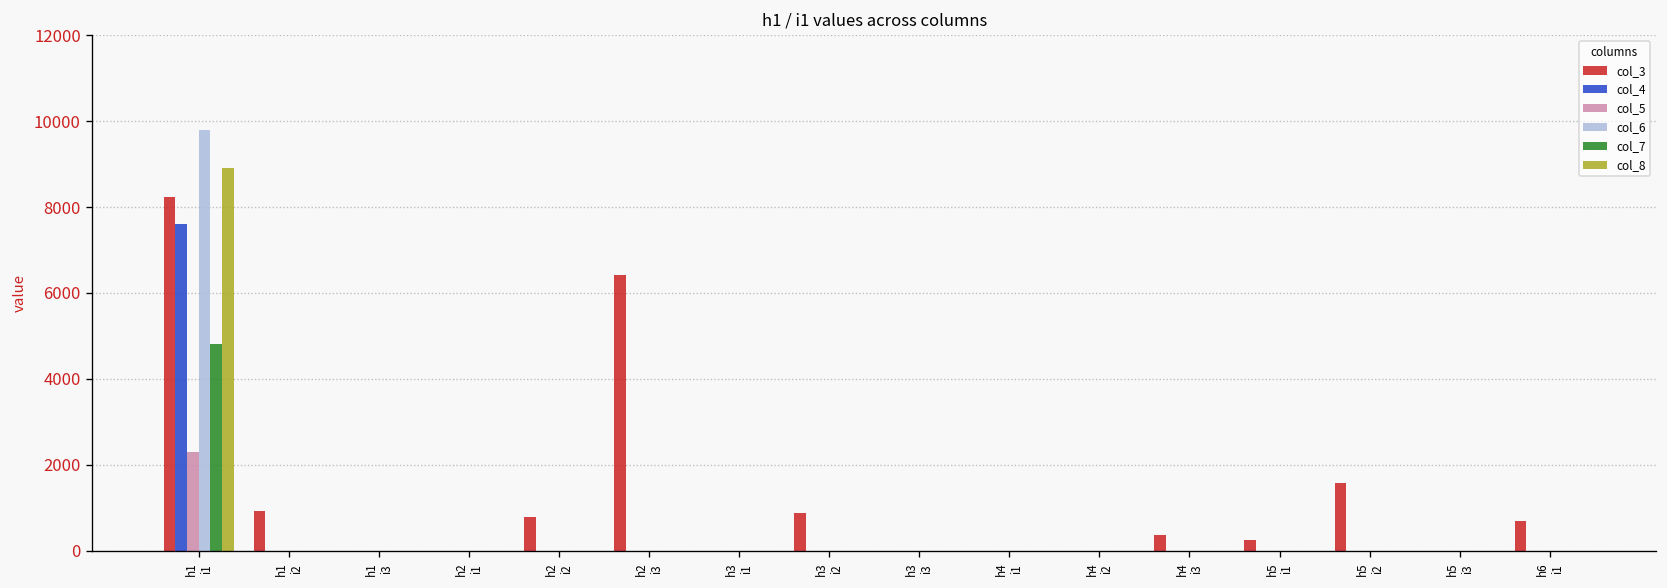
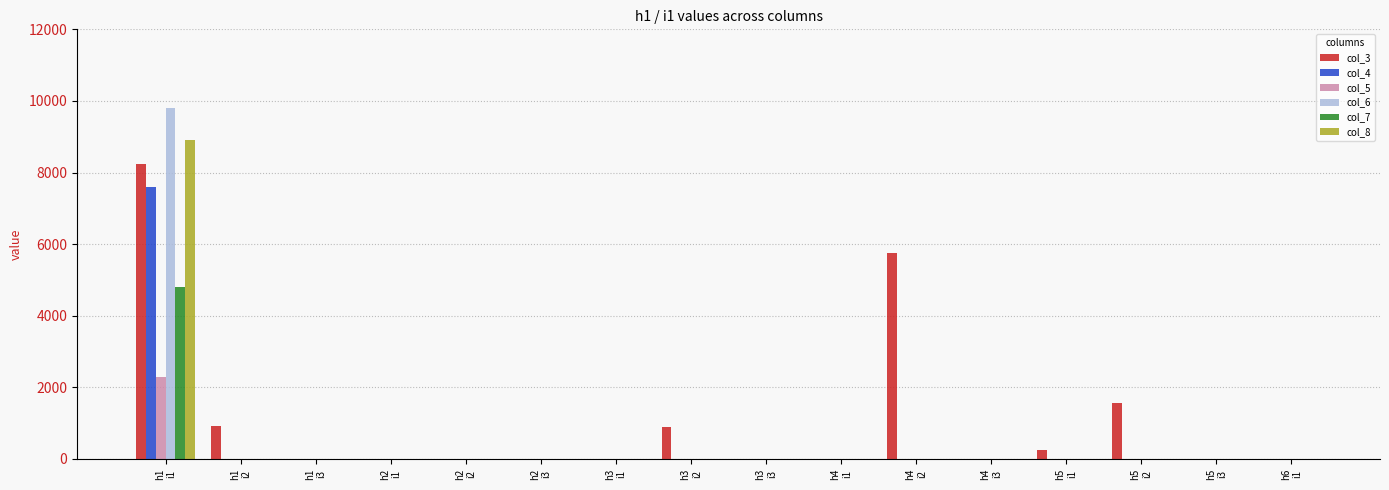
  {
    "col_3": {
      "h1 i1": 8200,
      "h1 i2": 900,
      "h1 i3": 0,
      "h2 i1": 0,
-     "h2 i2": 800,
-     "h2 i3": 6400,
+     "h2 i2": 0,
+     "h2 i3": 0,
      "h3 i1": 0,
      "h3 i2": 900,
      "h3 i3": 0,
      "h4 i1": 0,
-     "h4 i2": 0,
-     "h4 i3": 400,
+     "h4 i2": 5800,
+     "h4 i3": 0,
      "h5 i1": 200,
      "h5 i2": 1600,
      "h5 i3": 0,
-     "h6 i1": 700
+     "h6 i1": 0
    },
    "col_4": {
      "h1 i1": 7600,
      "h1 i2": 0,
      "h1 i3": 0,
      "h2 i1": 0,
      "h2 i2": 0,
      "h2 i3": 0,
      "h3 i1": 0,
      "h3 i2": 0,
      "h3 i3": 0,
      "h4 i1": 0,
      "h4 i2": 0,
      "h4 i3": 0,
      "h5 i1": 0,
      "h5 i2": 0,
      "h5 i3": 0,
      "h6 i1": 0
    },
    "col_5": {
      "h1 i1": 2300,
      "h1 i2": 0,
      "h1 i3": 0,
      "h2 i1": 0,
      "h2 i2": 0,
      "h2 i3": 0,
      "h3 i1": 0,
      "h3 i2": 0,
      "h3 i3": 0,
      "h4 i1": 0,
      "h4 i2": 0,
      "h4 i3": 0,
      "h5 i1": 0,
      "h5 i2": 0,
      "h5 i3": 0,
      "h6 i1": 0
    },
    "col_6": {
      "h1 i1": 9800,
      "h1 i2": 0,
      "h1 i3": 0,
      "h2 i1": 0,
      "h2 i2": 0,
      "h2 i3": 0,
      "h3 i1": 0,
      "h3 i2": 0,
      "h3 i3": 0,
      "h4 i1": 0,
      "h4 i2": 0,
      "h4 i3": 0,
      "h5 i1": 0,
      "h5 i2": 0,
      "h5 i3": 0,
      "h6 i1": 0
    },
    "col_7": {
      "h1 i1": 4800,
      "h1 i2": 0,
      "h1 i3": 0,
      "h2 i1": 0,
      "h2 i2": 0,
      "h2 i3": 0,
      "h3 i1": 0,
      "h3 i2": 0,
      "h3 i3": 0,
      "h4 i1": 0,
      "h4 i2": 0,
      "h4 i3": 0,
      "h5 i1": 0,
      "h5 i2": 0,
      "h5 i3": 0,
      "h6 i1": 0
    },
    "col_8": {
      "h1 i1": 8900,
      "h1 i2": 0,
      "h1 i3": 0,
      "h2 i1": 0,
      "h2 i2": 0,
      "h2 i3": 0,
      "h3 i1": 0,
      "h3 i2": 0,
      "h3 i3": 0,
      "h4 i1": 0,
      "h4 i2": 0,
      "h4 i3": 0,
      "h5 i1": 0,
      "h5 i2": 0,
      "h5 i3": 0,
      "h6 i1": 0
    }
  }
